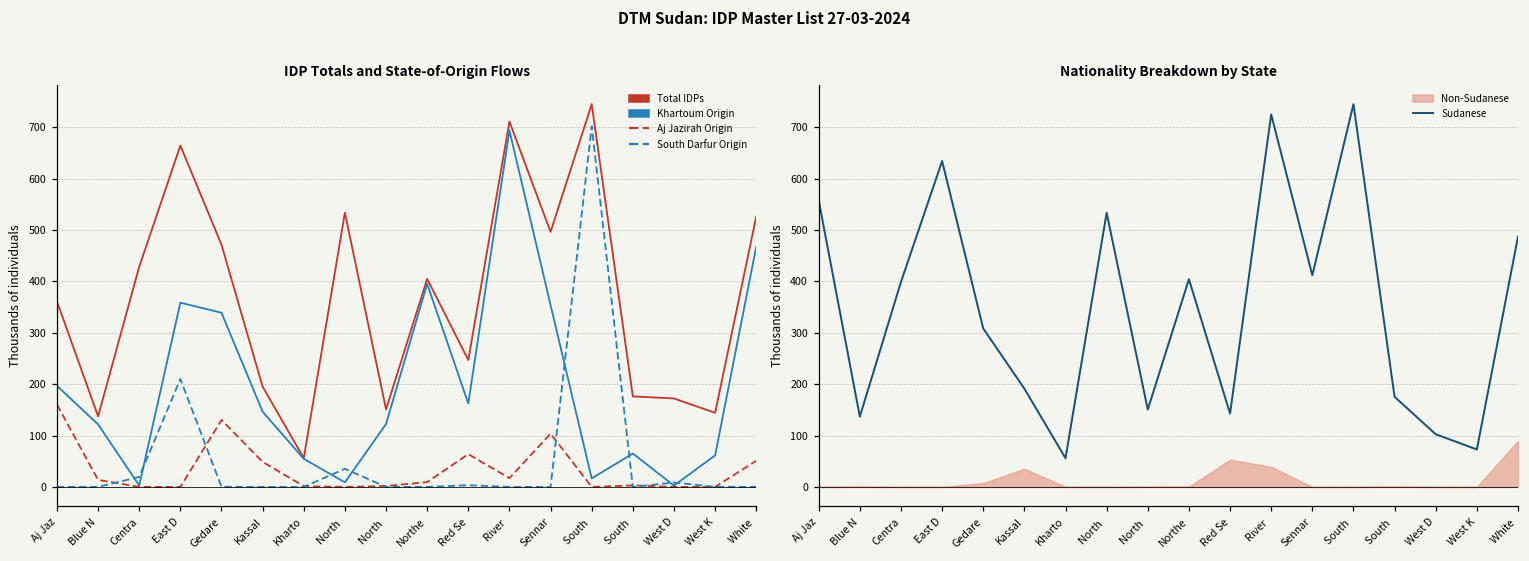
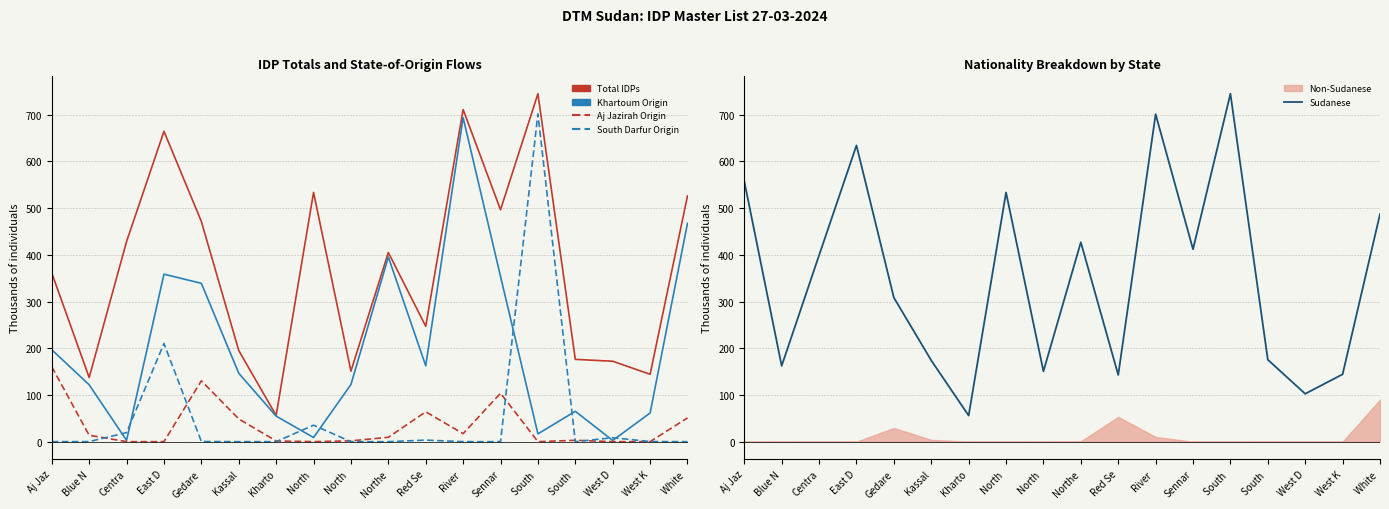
  {
    "Nationality Breakdown by State": {
      "Sudanese": {
        "Aj Jaz": 560,
-       "Blue N": 140,
+       "Blue N": 160,
        "Centra": 400,
        "East D": 630,
        "Gedare": 310,
-       "Kassal": 190,
+       "Kassal": 170,
        "Kharto": 60,
-       "Northe": 400,
+       "Northe": 430,
        "Red Se": 140,
-       "River": 730,
+       "River": 700,
        "Sennar": 410,
        "West D": 100,
-       "West K": 70,
+       "West K": 140,
        "White": 490
      },
      "Non-Sudanese": {
        "Aj Jaz": 0,
        "Centra": 0,
        "East D": 0,
-       "Gedare": 10,
-       "Kassal": 40,
+       "Gedare": 30,
+       "Kassal": 0,
        "Red Se": 50,
-       "River": 40,
+       "River": 10,
        "Sennar": 0,
        "West D": 0,
        "West K": 0,
        "White": 90
      }
    }
  }
